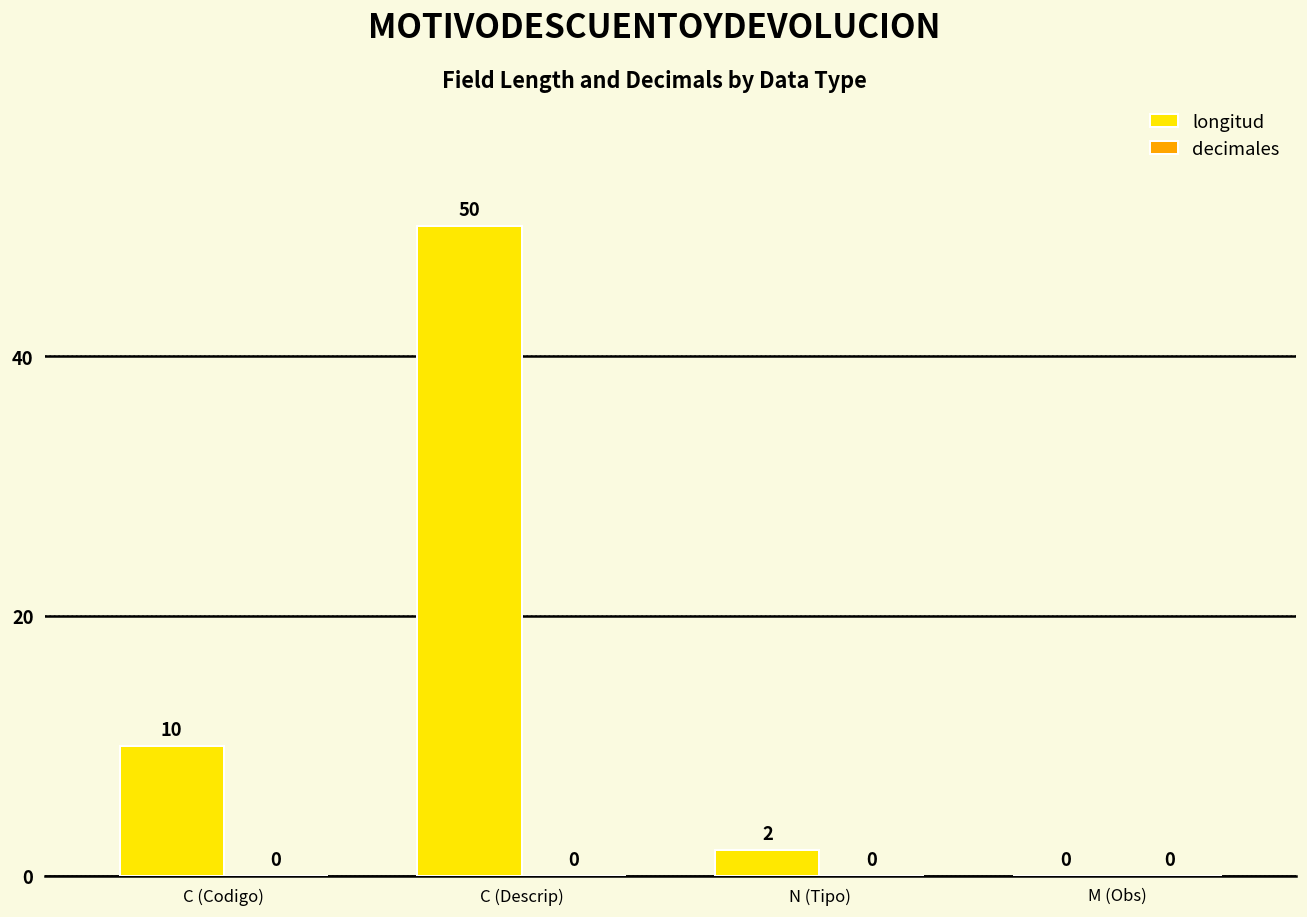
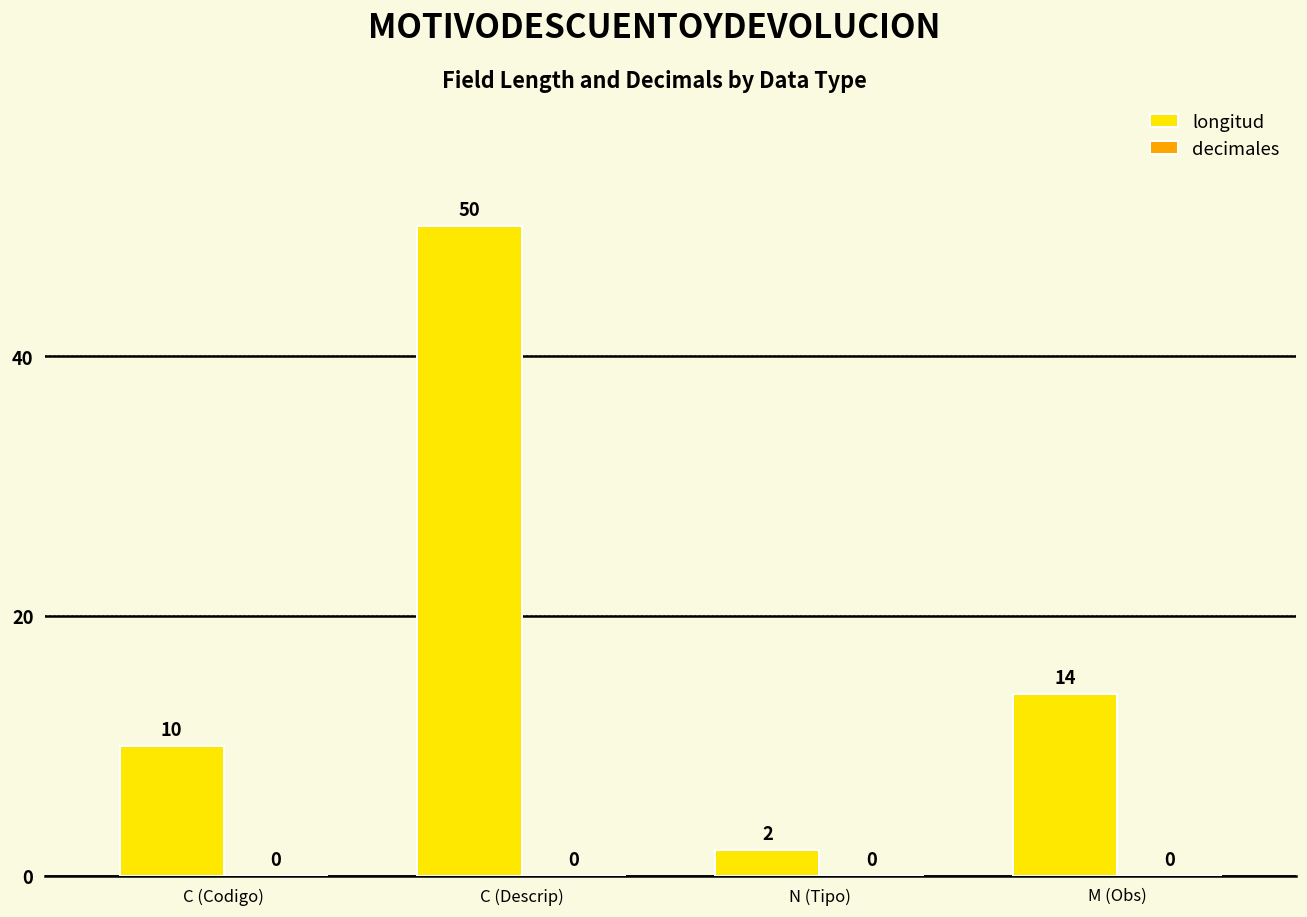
  {
    "longitud": {
      "C (Codigo)": 10,
      "C (Descrip)": 50,
      "N (Tipo)": 2,
-     "M (Obs)": 0
+     "M (Obs)": 14
    },
    "decimales": {
      "C (Codigo)": 0,
      "C (Descrip)": 0,
      "N (Tipo)": 0,
      "M (Obs)": 0
    }
  }
